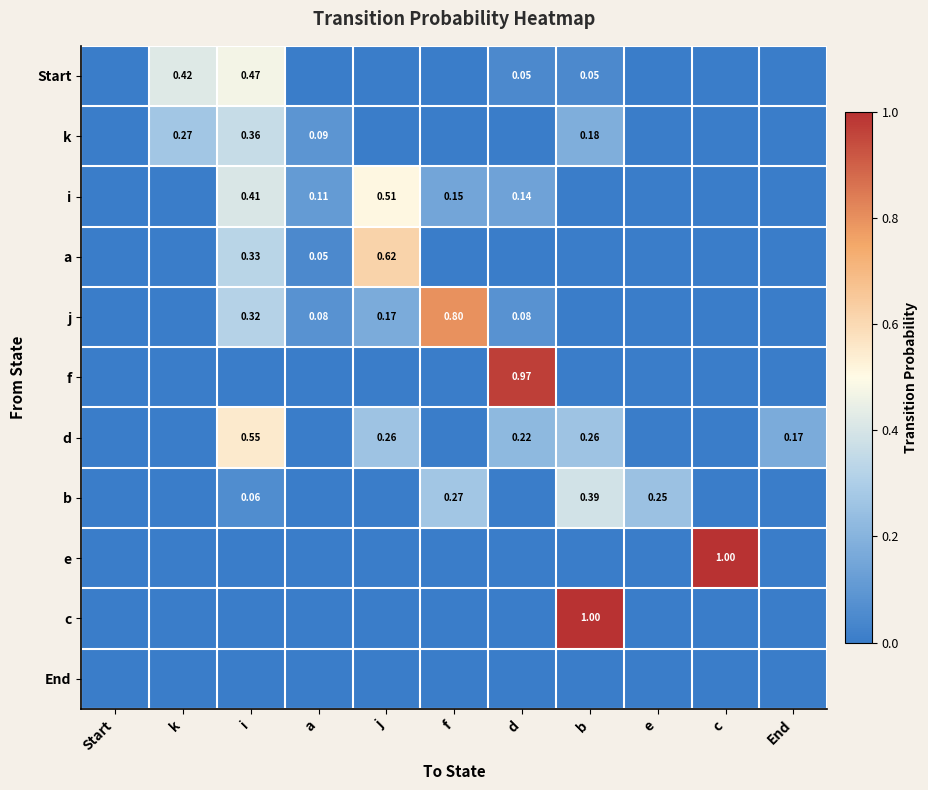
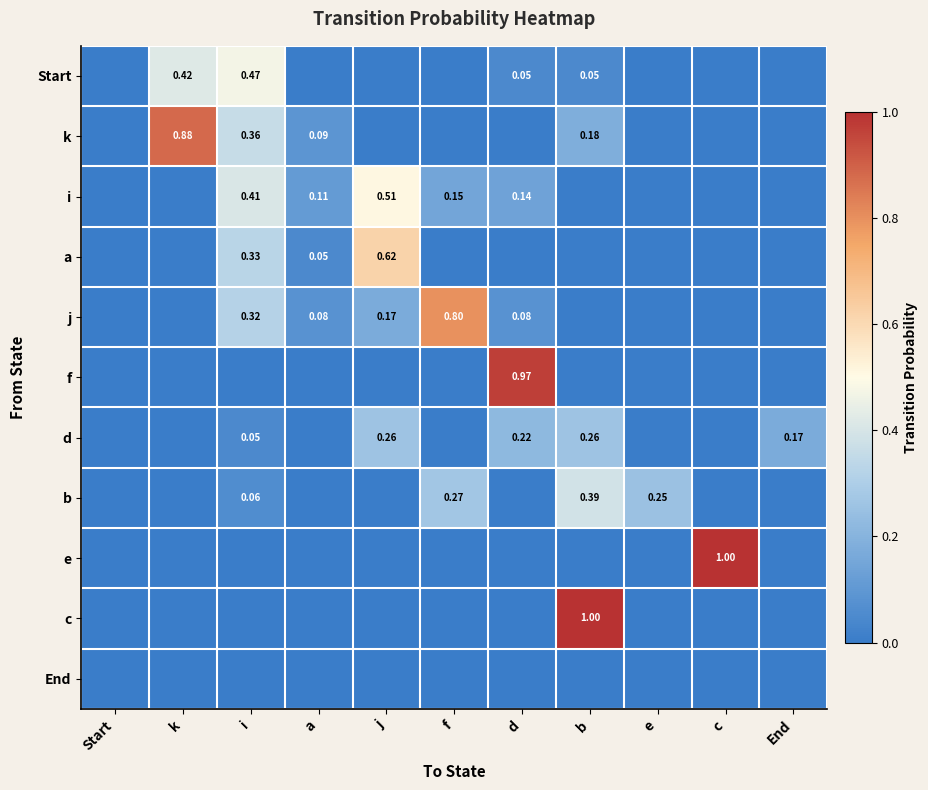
  {
    "Start": {
      "k": 0.42,
      "i": 0.47,
      "d": 0.05,
      "b": 0.05
    },
    "k": {
-     "k": 0.27,
+     "k": 0.88,
      "i": 0.36,
      "a": 0.09,
      "b": 0.18
    },
    "i": {
      "i": 0.41,
      "a": 0.11,
      "j": 0.51,
      "f": 0.15,
      "d": 0.14
    },
    "a": {
      "i": 0.33,
      "a": 0.05,
      "j": 0.62
    },
    "j": {
      "i": 0.32,
      "a": 0.08,
      "j": 0.17,
      "f": 0.80,
      "d": 0.08
    },
    "f": {
      "d": 0.97
    },
    "d": {
-     "i": 0.55,
+     "i": 0.05,
      "j": 0.26,
      "d": 0.22,
      "b": 0.26,
      "End": 0.17
    },
    "b": {
      "i": 0.06,
      "f": 0.27,
      "b": 0.39,
      "e": 0.25
    },
    "e": {
      "c": 1.00
    },
    "c": {
      "b": 1.00
    }
  }
